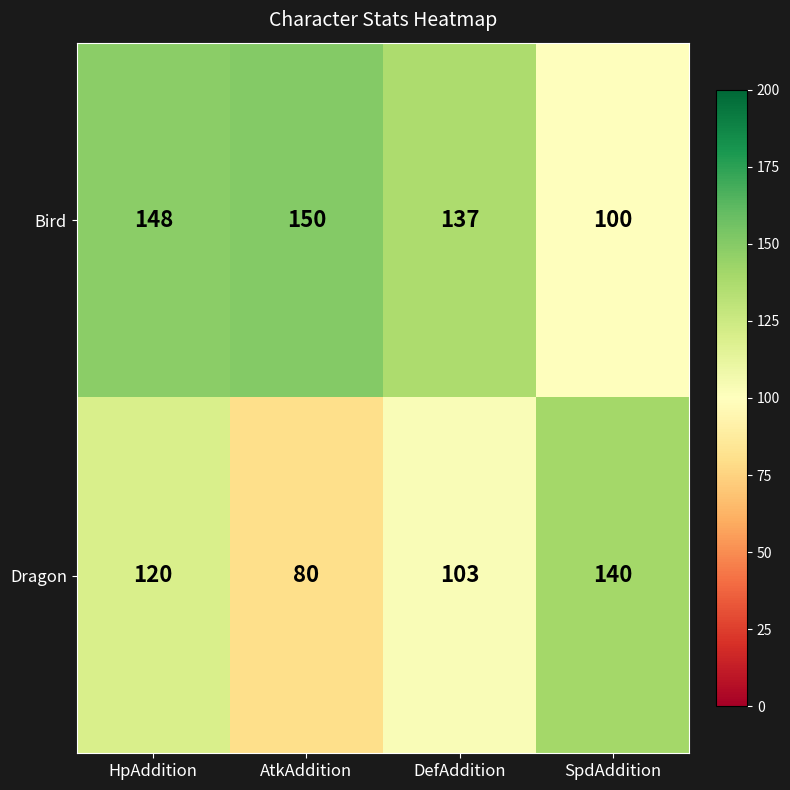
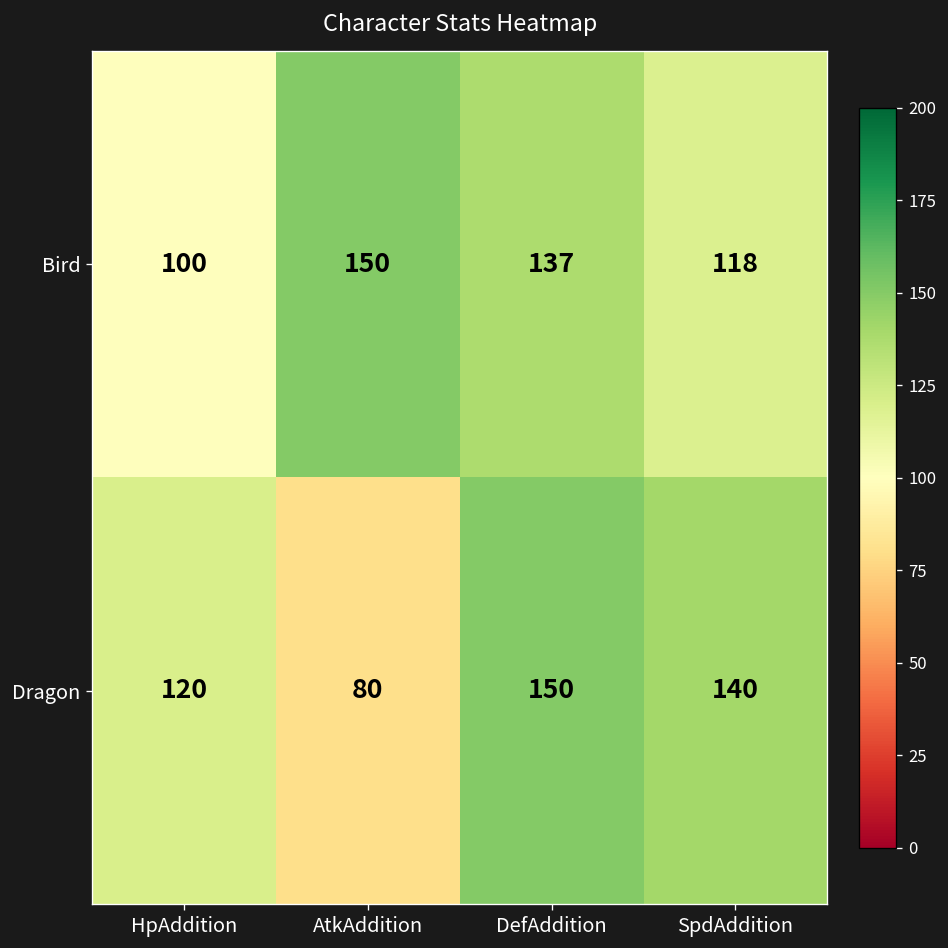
  {
    "Bird": {
-     "HpAddition": 148,
+     "HpAddition": 100,
      "AtkAddition": 150,
      "DefAddition": 137,
-     "SpdAddition": 100
+     "SpdAddition": 118
    },
    "Dragon": {
      "HpAddition": 120,
      "AtkAddition": 80,
-     "DefAddition": 103,
+     "DefAddition": 150,
      "SpdAddition": 140
    }
  }
